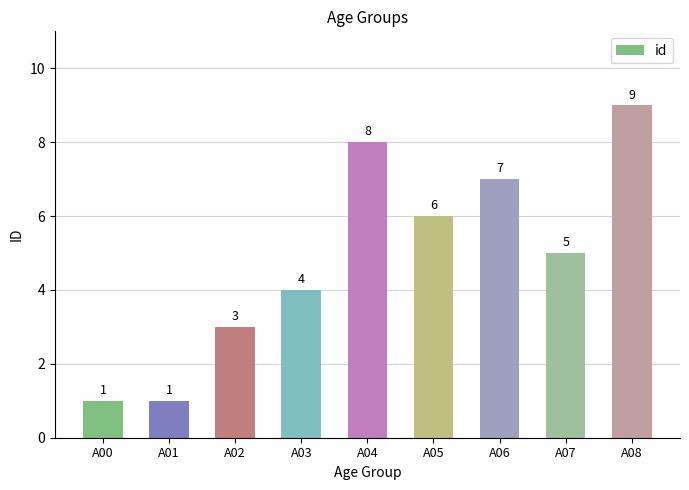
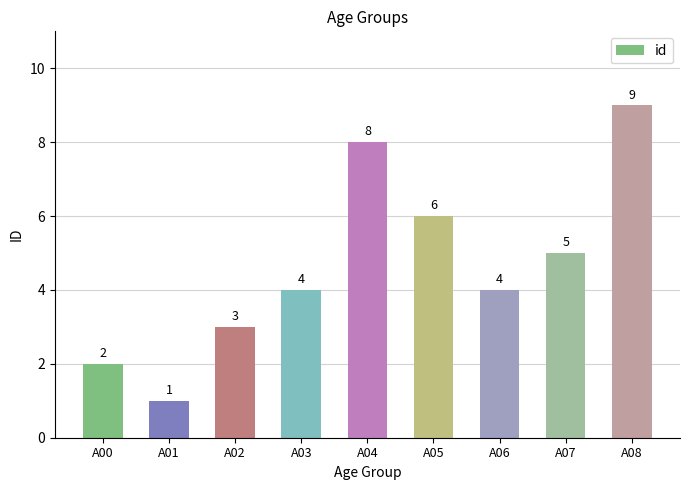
  {
-   "A00": 1,
+   "A00": 2,
    "A01": 1,
    "A02": 3,
    "A03": 4,
    "A04": 8,
    "A05": 6,
-   "A06": 7,
+   "A06": 4,
    "A07": 5,
    "A08": 9
  }
